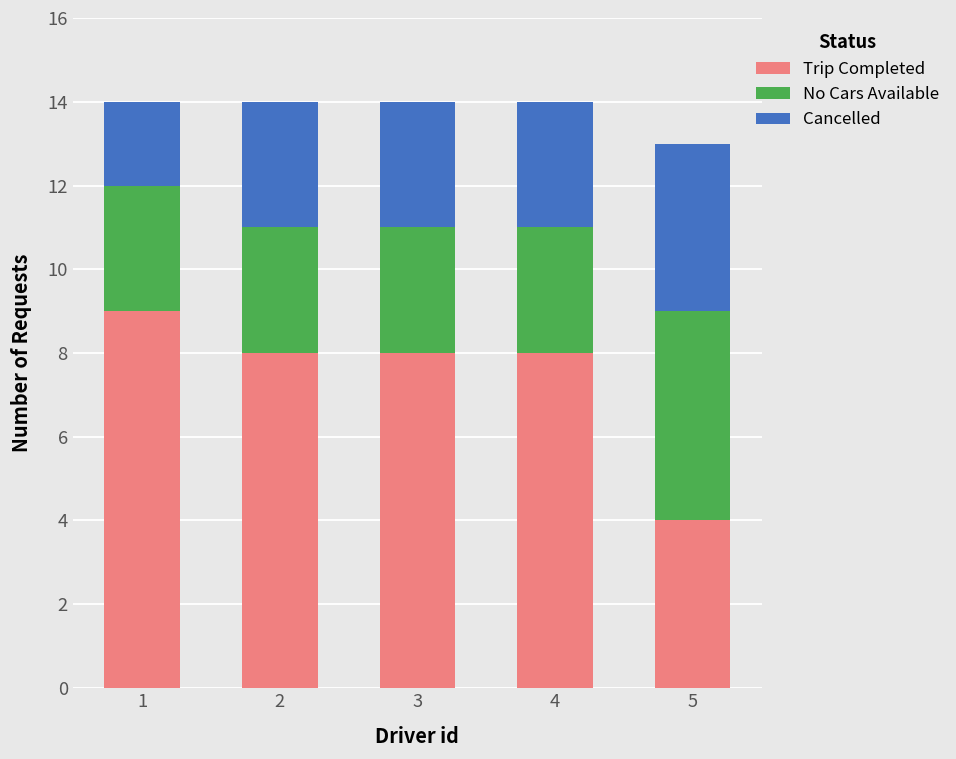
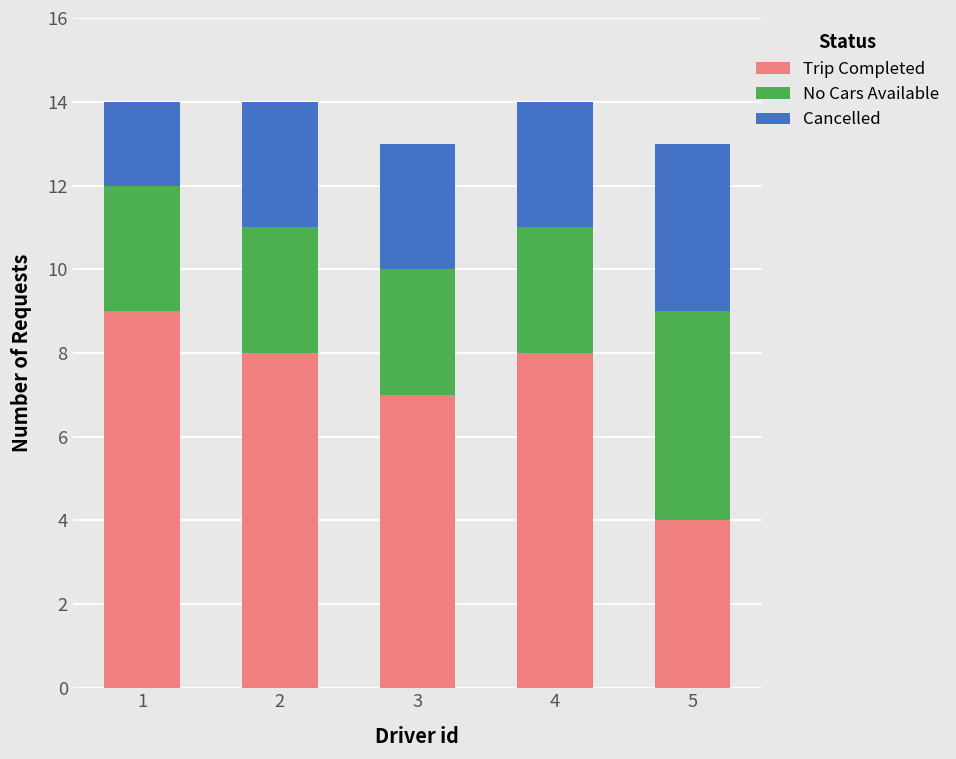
  {
    "Trip Completed": {
      "1": 9,
      "2": 8,
-     "3": 8,
+     "3": 7,
      "4": 8,
      "5": 4
    },
    "No Cars Available": {
      "1": 3,
      "2": 3,
      "3": 3,
      "4": 3,
      "5": 5
    },
    "Cancelled": {
      "1": 2,
      "2": 3,
      "3": 3,
      "4": 3,
      "5": 4
    }
  }
